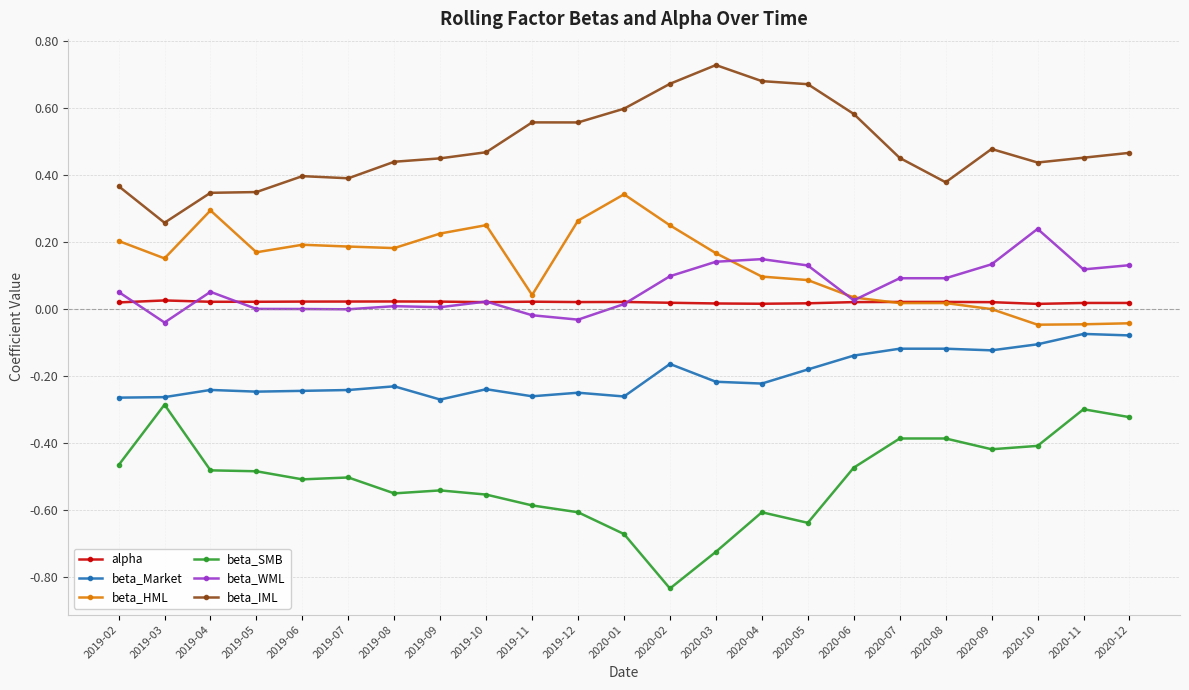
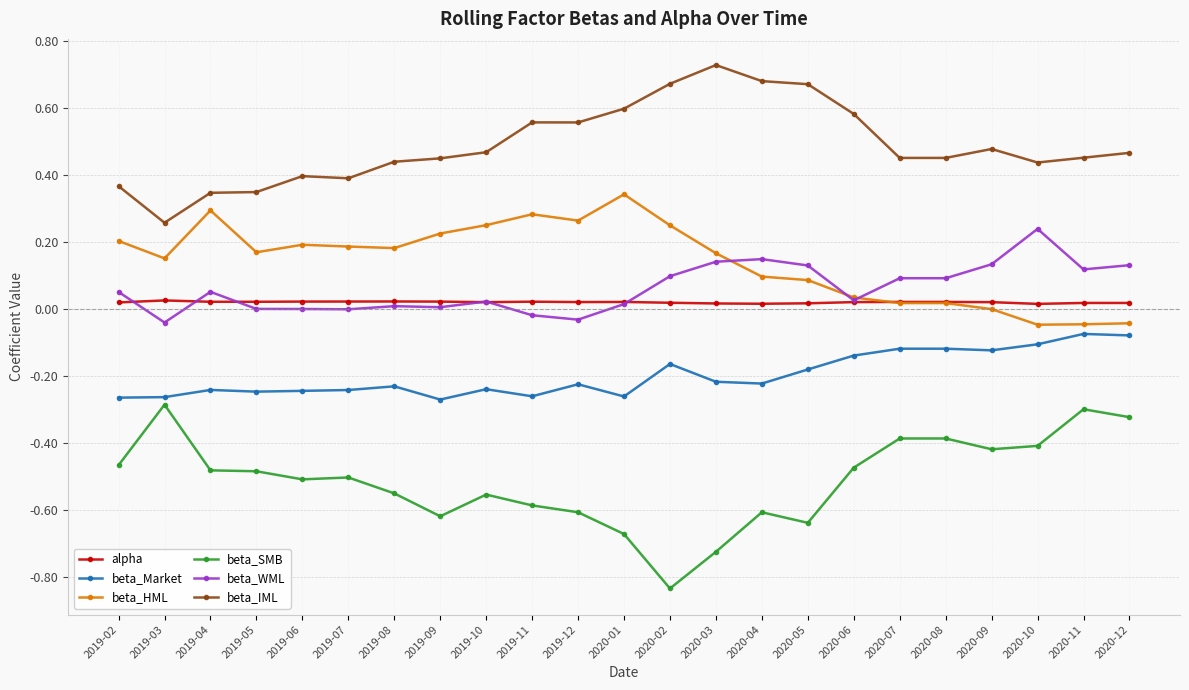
  {
    "alpha": {
      "2019-02": 0.02,
      "2019-03": 0.03,
      "2019-04": 0.02,
      "2019-05": 0.02,
      "2019-06": 0.02,
      "2019-07": 0.02,
      "2019-08": 0.02,
      "2019-09": 0.02,
      "2019-11": 0.02,
      "2019-12": 0.02,
      "2020-02": 0.02,
      "2020-03": 0.02,
      "2020-04": 0.02,
      "2020-05": 0.02,
      "2020-09": 0.02,
      "2020-10": 0.02,
      "2020-11": 0.02,
      "2020-12": 0.02
    },
    "beta_Market": {
      "2019-02": -0.26,
      "2019-03": -0.26,
      "2019-04": -0.24,
      "2019-05": -0.25,
      "2019-06": -0.24,
      "2019-07": -0.24,
      "2019-08": -0.23,
      "2019-09": -0.27,
      "2019-10": -0.24,
      "2019-11": -0.26,
-     "2019-12": -0.25,
+     "2019-12": -0.22,
      "2020-01": -0.26,
      "2020-02": -0.16,
      "2020-03": -0.22,
      "2020-04": -0.22,
      "2020-05": -0.18,
      "2020-06": -0.14,
      "2020-07": -0.12,
      "2020-08": -0.12,
      "2020-09": -0.12,
      "2020-10": -0.10,
      "2020-11": -0.07,
      "2020-12": -0.08
    },
    "beta_HML": {
      "2019-02": 0.20,
      "2019-03": 0.15,
      "2019-04": 0.30,
      "2019-05": 0.17,
      "2019-06": 0.19,
      "2019-07": 0.19,
      "2019-08": 0.18,
      "2019-09": 0.23,
      "2019-10": 0.25,
-     "2019-11": 0.04,
+     "2019-11": 0.28,
      "2019-12": 0.26,
      "2020-01": 0.34,
      "2020-02": 0.25,
      "2020-03": 0.17,
      "2020-04": 0.10,
      "2020-05": 0.09,
      "2020-06": 0.04,
      "2020-09": 0.00,
      "2020-10": -0.05,
      "2020-11": -0.04,
      "2020-12": -0.04
    },
    "beta_SMB": {
      "2019-02": -0.47,
      "2019-03": -0.28,
      "2019-04": -0.48,
      "2019-05": -0.48,
      "2019-06": -0.51,
      "2019-07": -0.50,
      "2019-08": -0.55,
-     "2019-09": -0.54,
+     "2019-09": -0.62,
      "2019-10": -0.55,
      "2019-11": -0.59,
      "2019-12": -0.61,
      "2020-01": -0.67,
      "2020-02": -0.83,
      "2020-03": -0.72,
      "2020-04": -0.61,
      "2020-05": -0.64,
      "2020-06": -0.47,
      "2020-07": -0.39,
      "2020-08": -0.39,
      "2020-09": -0.42,
      "2020-10": -0.41,
      "2020-11": -0.30,
      "2020-12": -0.32
    },
    "beta_WML": {
      "2019-02": 0.05,
      "2019-03": -0.04,
      "2019-04": 0.05,
      "2019-05": 0.00,
      "2019-06": 0.00,
      "2019-07": 0.00,
      "2019-08": 0.01,
      "2019-09": 0.01,
      "2019-11": -0.02,
      "2019-12": -0.03,
      "2020-02": 0.10,
      "2020-03": 0.14,
      "2020-04": 0.15,
      "2020-05": 0.13,
      "2020-07": 0.09,
      "2020-08": 0.09,
      "2020-09": 0.13,
      "2020-10": 0.24,
      "2020-11": 0.12,
      "2020-12": 0.13
    },
    "beta_IML": {
      "2019-02": 0.37,
      "2019-03": 0.26,
      "2019-04": 0.35,
      "2019-05": 0.35,
      "2019-06": 0.40,
      "2019-07": 0.39,
      "2019-08": 0.44,
      "2019-09": 0.45,
      "2019-10": 0.47,
      "2019-11": 0.56,
      "2019-12": 0.56,
      "2020-01": 0.60,
      "2020-02": 0.67,
      "2020-03": 0.73,
      "2020-04": 0.68,
      "2020-05": 0.67,
      "2020-06": 0.58,
      "2020-07": 0.45,
-     "2020-08": 0.38,
+     "2020-08": 0.45,
      "2020-09": 0.48,
      "2020-10": 0.44,
      "2020-11": 0.45,
      "2020-12": 0.47
    }
  }
